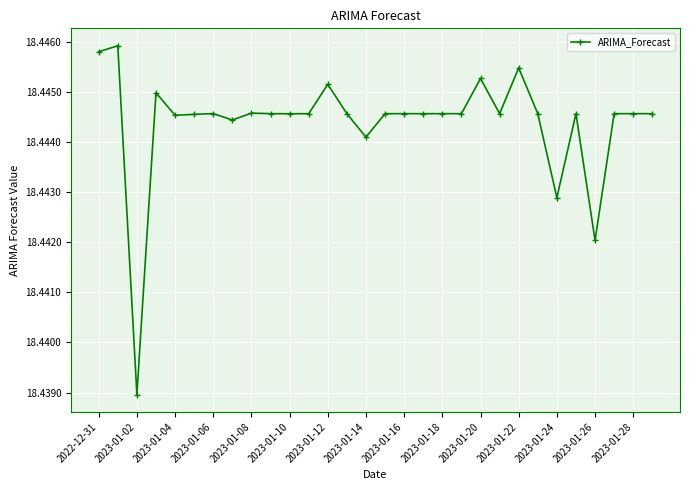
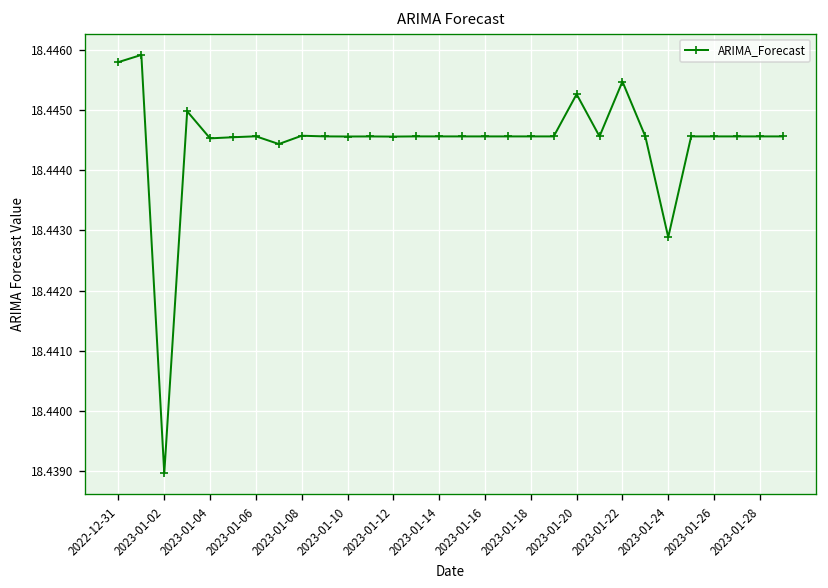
  {
    "2022-12-31": 18.4458,
    "2023-01-02": 18.4390,
    "2023-01-04": 18.4445,
    "2023-01-06": 18.4446,
    "2023-01-08": 18.4446,
    "2023-01-10": 18.4446,
-   "2023-01-12": 18.4451,
-   "2023-01-14": 18.4441,
+   "2023-01-12": 18.4446,
+   "2023-01-14": 18.4446,
    "2023-01-16": 18.4446,
    "2023-01-18": 18.4446,
    "2023-01-20": 18.4453,
    "2023-01-22": 18.4455,
    "2023-01-24": 18.4429,
-   "2023-01-26": 18.4420,
+   "2023-01-26": 18.4446,
    "2023-01-28": 18.4446
  }
